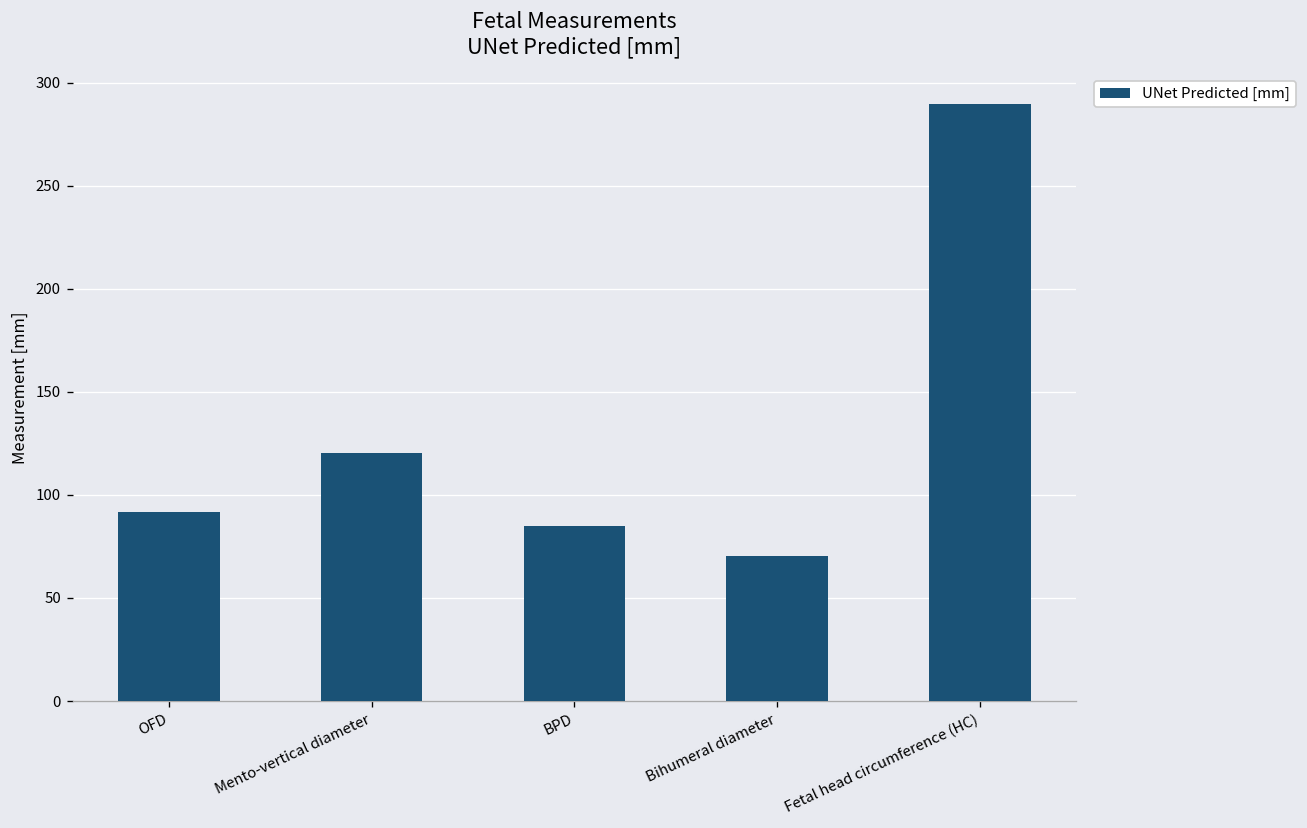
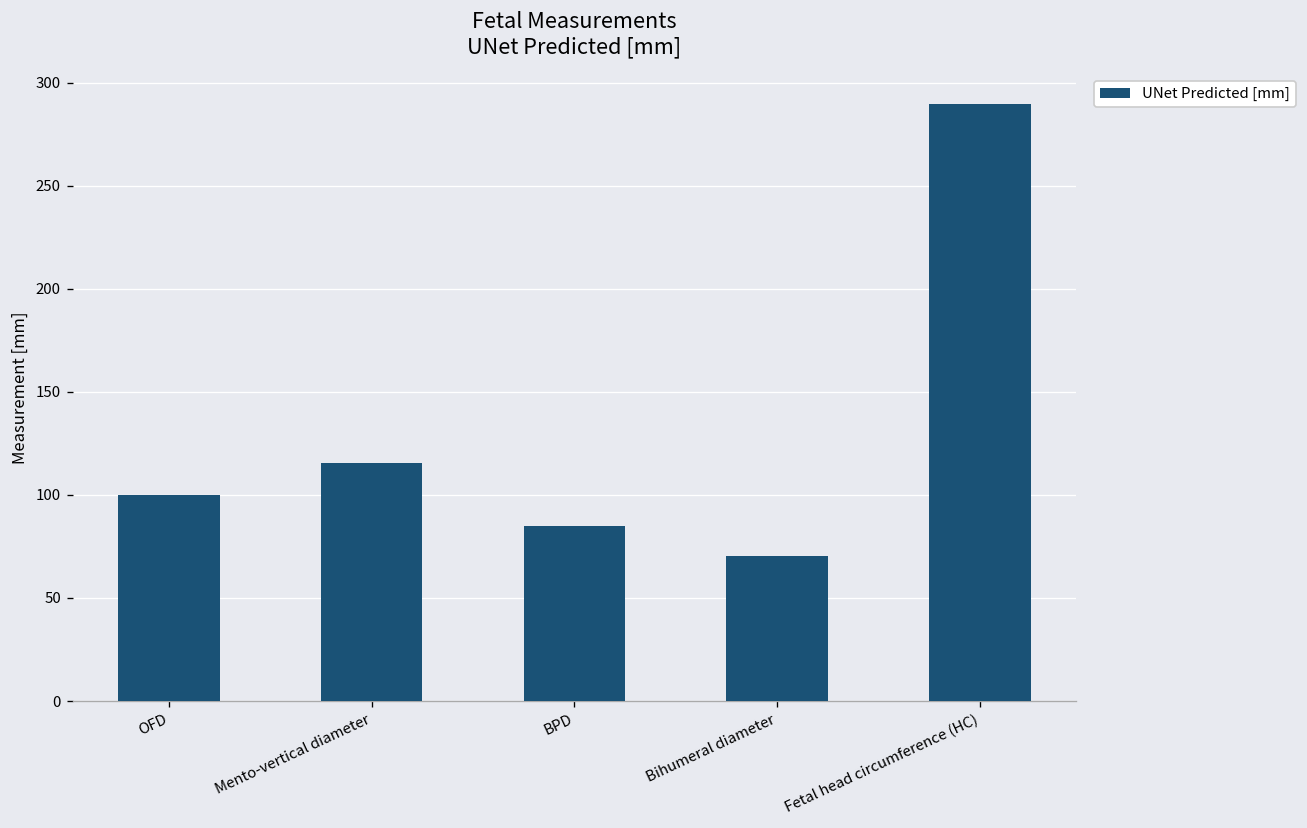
  {
-   "OFD": 92,
-   "Mento-vertical diameter": 120,
+   "OFD": 100,
+   "Mento-vertical diameter": 115,
    "BPD": 85,
    "Bihumeral diameter": 70,
    "Fetal head circumference (HC)": 290
  }
